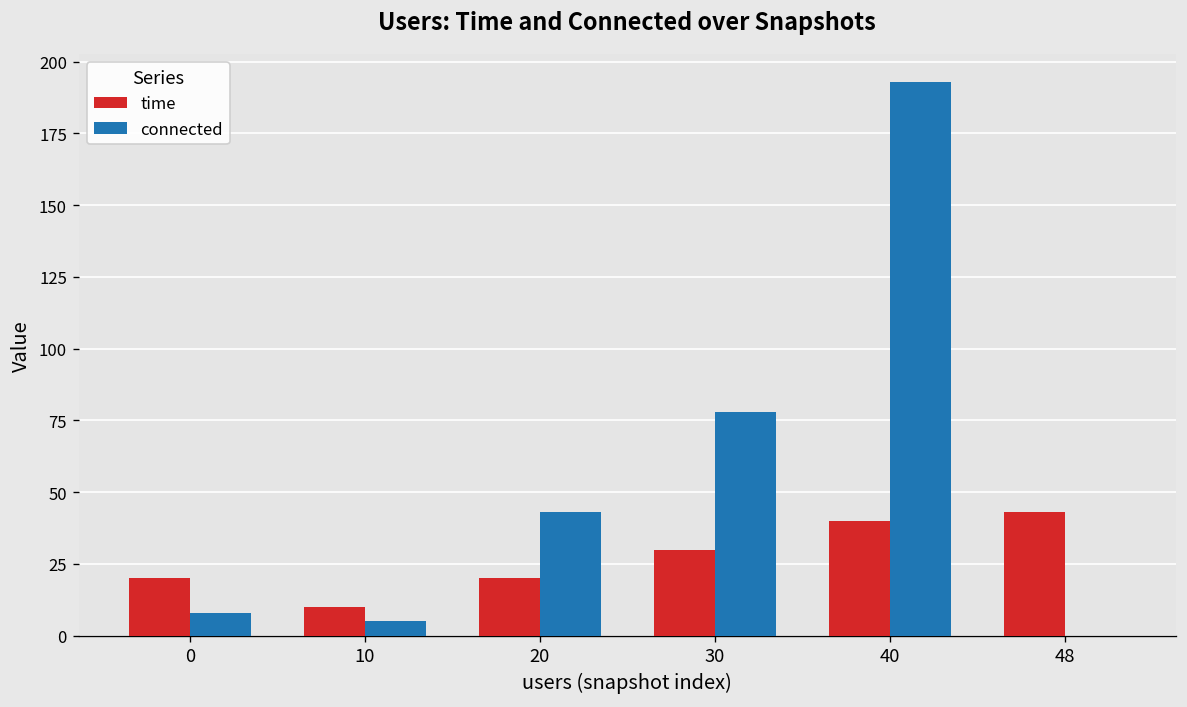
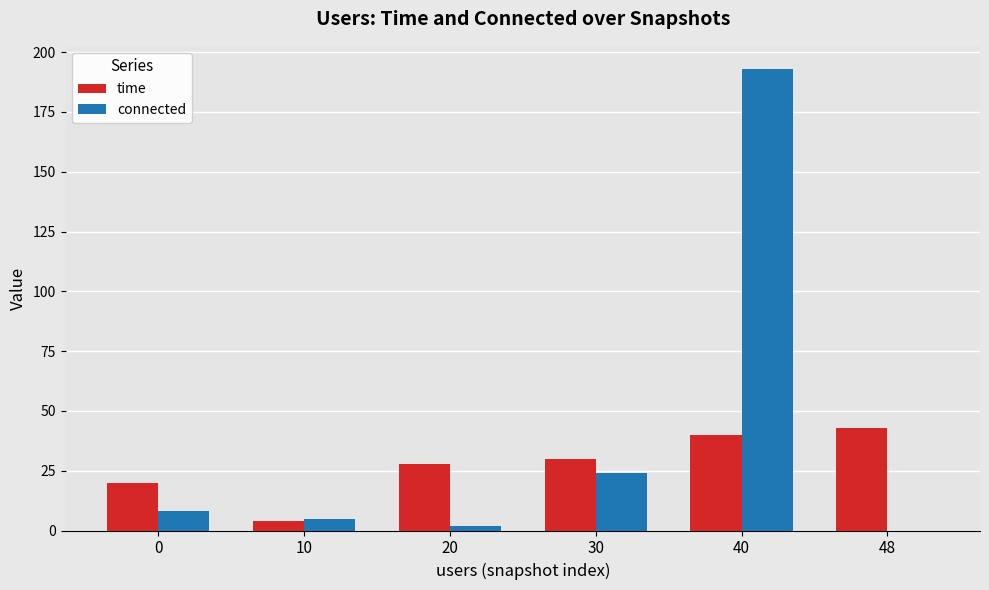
  {
    "time": {
      "0": 20,
-     "10": 10,
-     "20": 20,
+     "10": 4,
+     "20": 28,
      "30": 30,
      "40": 40,
      "48": 43
    },
    "connected": {
      "0": 8,
      "10": 5,
-     "20": 43,
-     "30": 78,
+     "20": 2,
+     "30": 24,
      "40": 193,
      "48": 0
    }
  }
